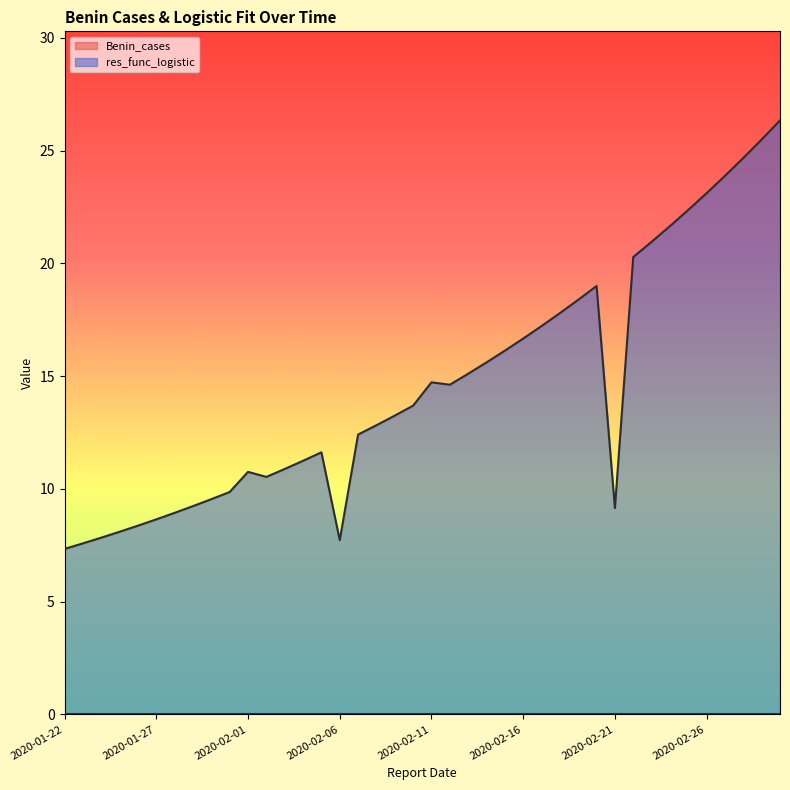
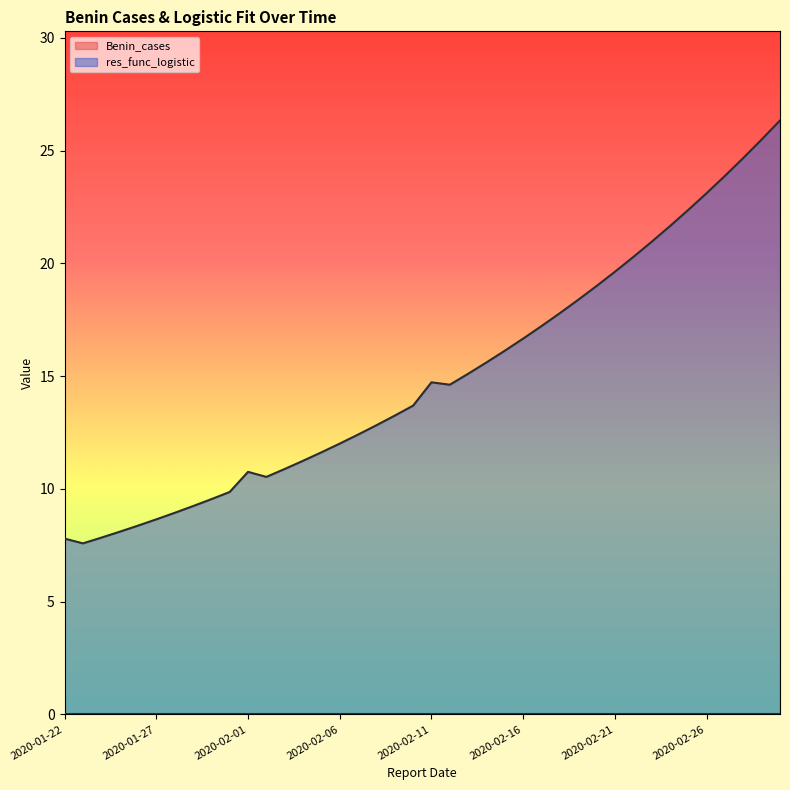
  {
    "Benin_cases": {
      "2020-01-22": 0.0,
      "2020-01-27": 0.0,
      "2020-02-01": 0.0,
      "2020-02-06": 0.0,
      "2020-02-11": 0.0,
      "2020-02-16": 0.0,
      "2020-02-21": 0.0,
      "2020-02-26": 0.0
    },
    "res_func_logistic": {
-     "2020-01-22": 7.3,
+     "2020-01-22": 7.8,
      "2020-01-27": 8.6,
      "2020-02-01": 10.8,
-     "2020-02-06": 7.7,
+     "2020-02-06": 12.0,
      "2020-02-11": 14.7,
      "2020-02-16": 16.7,
-     "2020-02-21": 9.1,
+     "2020-02-21": 19.6,
      "2020-02-26": 23.1
    }
  }
